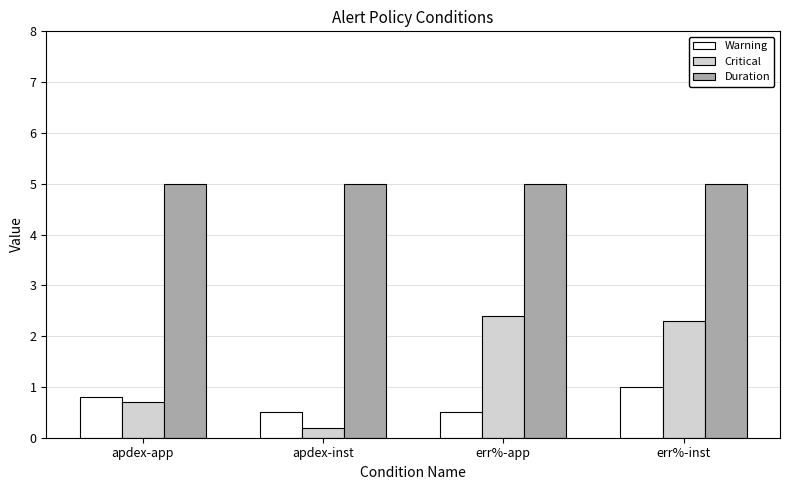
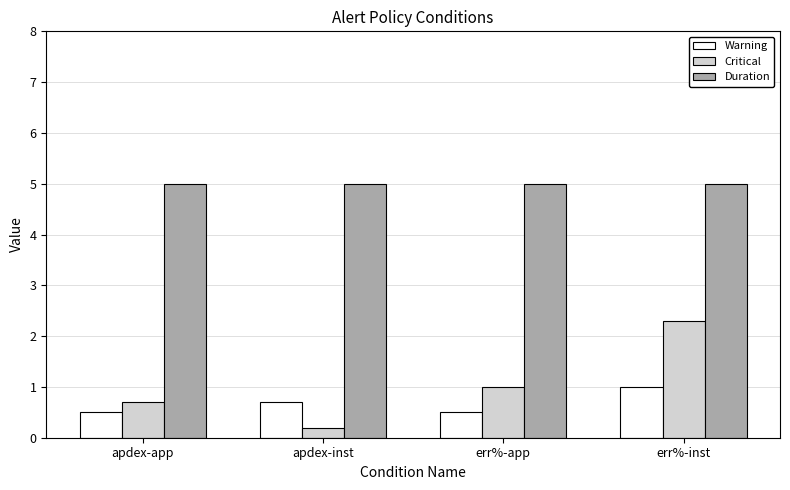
  {
    "Warning": {
-     "apdex-app": 0.8,
-     "apdex-inst": 0.5,
+     "apdex-app": 0.5,
+     "apdex-inst": 0.7,
      "err%-app": 0.5,
      "err%-inst": 1.0
    },
    "Critical": {
      "apdex-app": 0.7,
      "apdex-inst": 0.2,
-     "err%-app": 2.4,
+     "err%-app": 1.0,
      "err%-inst": 2.3
    },
    "Duration": {
      "apdex-app": 5.0,
      "apdex-inst": 5.0,
      "err%-app": 5.0,
      "err%-inst": 5.0
    }
  }
